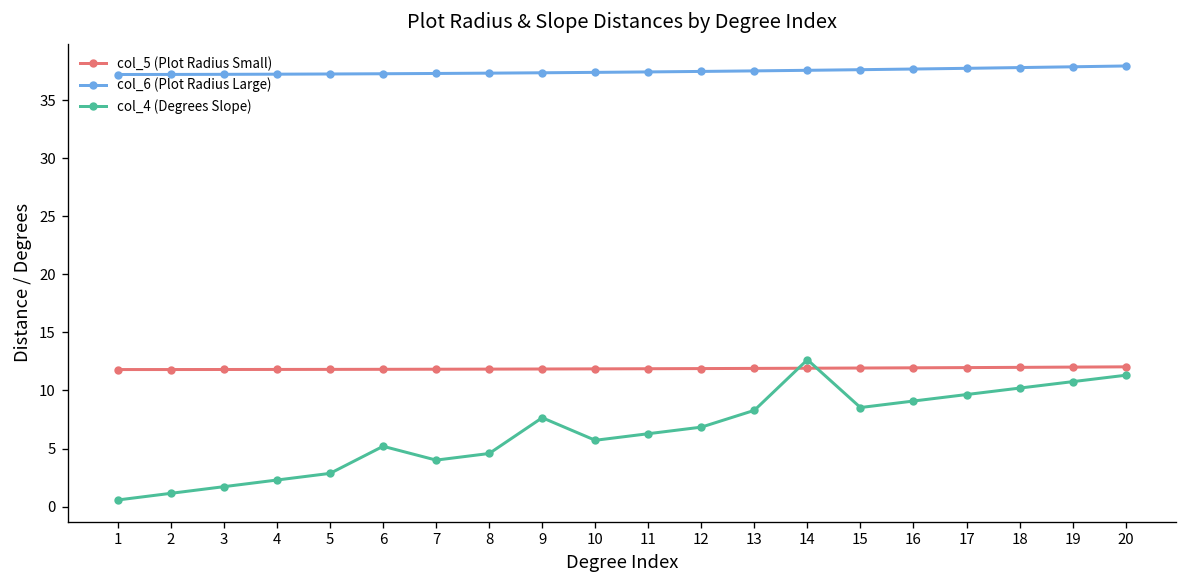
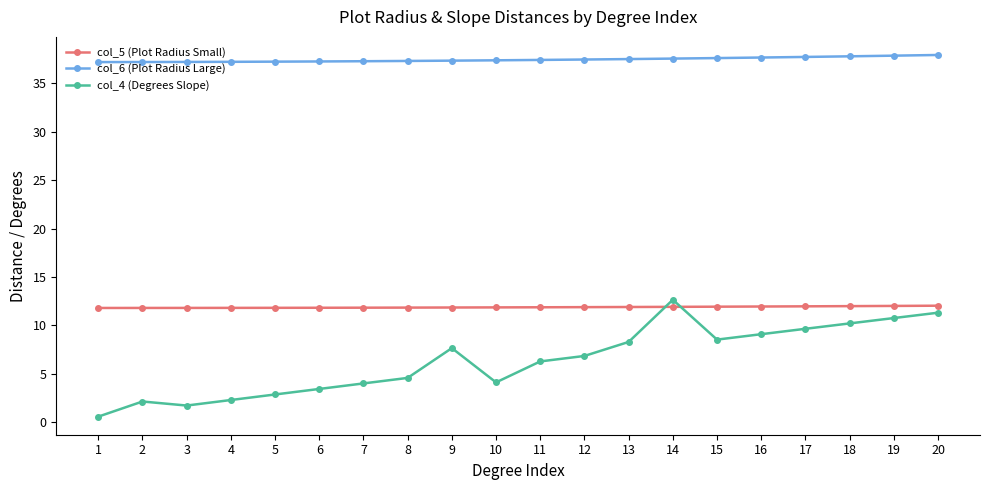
  {
    "col_5 (Plot Radius Small)": {
      "1": 12,
      "2": 12,
      "3": 12,
      "4": 12,
      "5": 12,
      "6": 12,
      "7": 12,
      "8": 12,
      "9": 12,
      "10": 12,
      "11": 12,
      "12": 12,
      "13": 12,
      "14": 12,
      "15": 12,
      "16": 12,
      "17": 12,
      "18": 12,
      "19": 12,
      "20": 12
    },
    "col_6 (Plot Radius Large)": {
      "1": 37,
      "2": 37,
      "3": 37,
      "4": 37,
      "5": 37,
      "6": 37,
      "7": 37,
      "8": 37,
      "9": 37,
      "10": 37,
      "11": 37,
      "12": 37,
      "13": 38,
      "14": 38,
      "15": 38,
      "16": 38,
      "17": 38,
      "18": 38,
      "19": 38,
      "20": 38
    },
    "col_4 (Degrees Slope)": {
      "1": 1,
-     "2": 1,
+     "2": 2,
      "3": 2,
      "4": 2,
      "5": 3,
-     "6": 5,
+     "6": 3,
      "7": 4,
      "8": 5,
      "9": 8,
-     "10": 6,
+     "10": 4,
      "11": 6,
      "12": 7,
      "13": 8,
      "14": 13,
      "15": 9,
      "16": 9,
      "17": 10,
      "18": 10,
      "19": 11,
      "20": 11
    }
  }
